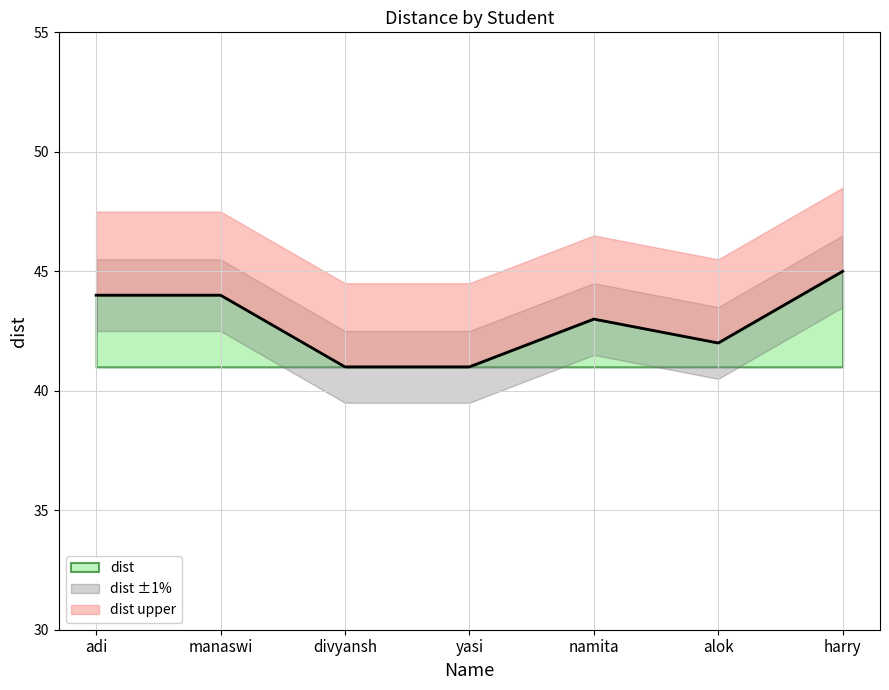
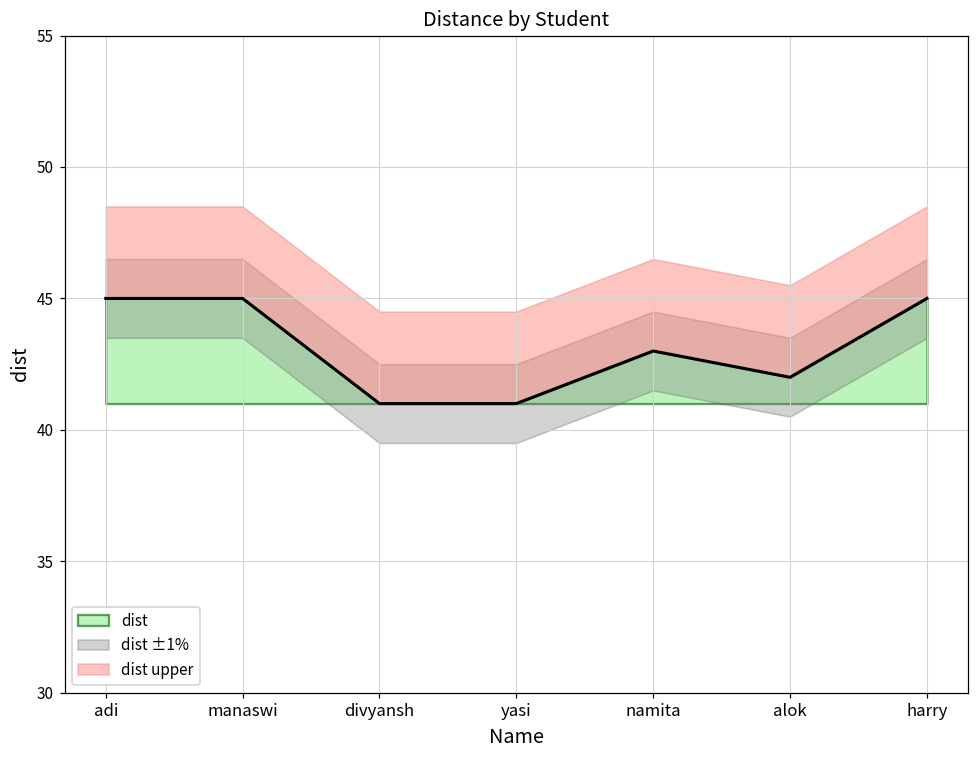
  {
    "dist": {
-     "adi": 44,
-     "manaswi": 44,
+     "adi": 45,
+     "manaswi": 45,
      "divyansh": 41,
      "yasi": 41,
      "namita": 43,
      "alok": 42,
      "harry": 45
    },
    "dist upper": {
      "adi": 3.5,
      "manaswi": 3.5,
      "divyansh": 3.5,
      "yasi": 3.5,
      "namita": 3.5,
      "alok": 3.5,
      "harry": 3.5
    }
  }
